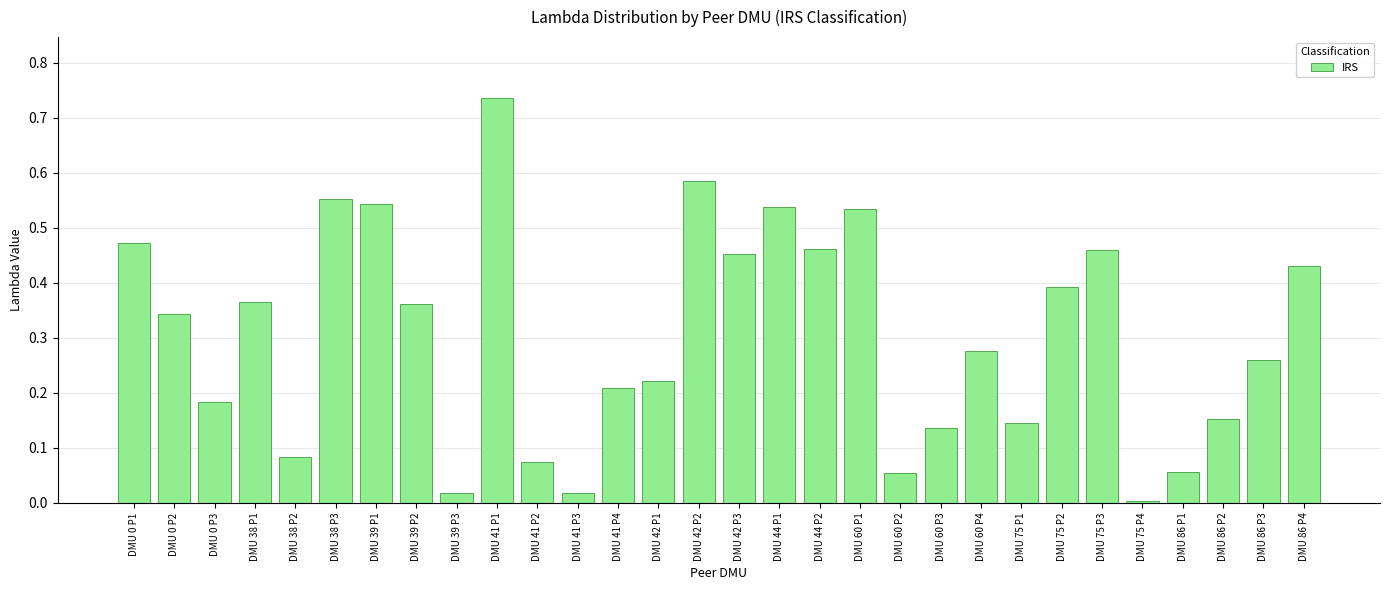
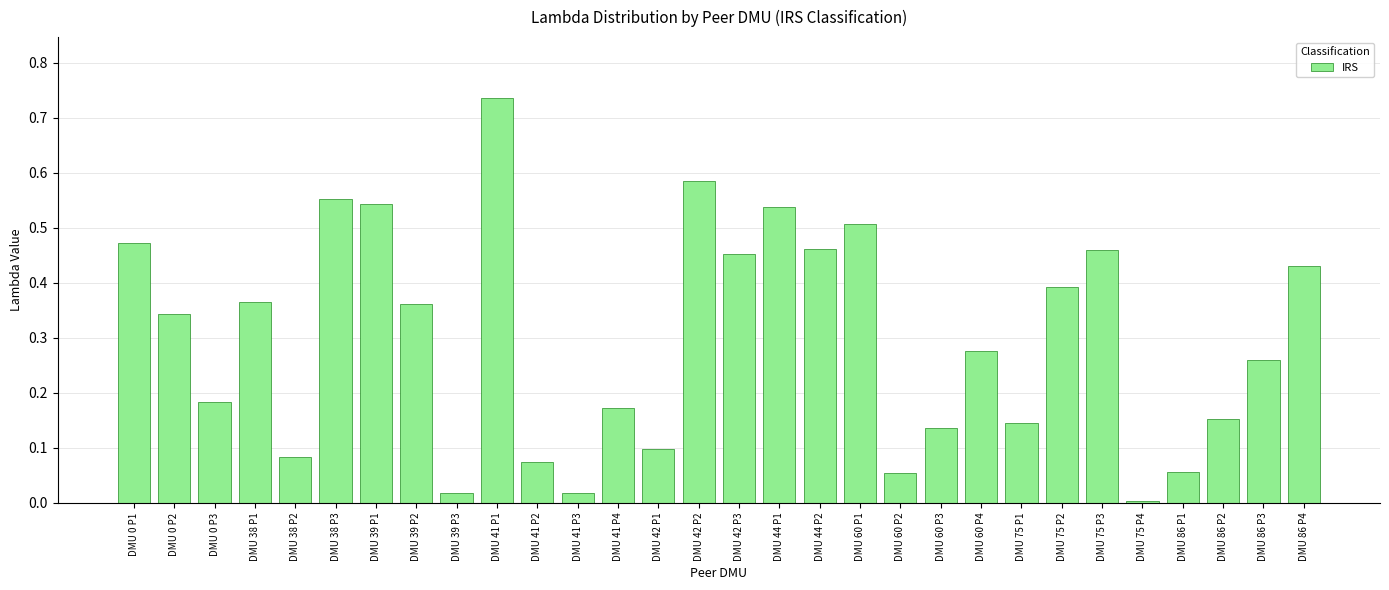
  {
    "DMU 0 P1": 0.47,
    "DMU 0 P2": 0.34,
    "DMU 0 P3": 0.18,
    "DMU 38 P1": 0.36,
    "DMU 38 P2": 0.08,
    "DMU 38 P3": 0.55,
    "DMU 39 P1": 0.54,
    "DMU 39 P2": 0.36,
    "DMU 39 P3": 0.02,
    "DMU 41 P1": 0.74,
    "DMU 41 P2": 0.07,
    "DMU 41 P3": 0.02,
-   "DMU 41 P4": 0.21,
-   "DMU 42 P1": 0.22,
+   "DMU 41 P4": 0.17,
+   "DMU 42 P1": 0.10,
    "DMU 42 P2": 0.59,
    "DMU 42 P3": 0.45,
    "DMU 44 P1": 0.54,
    "DMU 44 P2": 0.46,
-   "DMU 60 P1": 0.53,
+   "DMU 60 P1": 0.51,
    "DMU 60 P2": 0.05,
    "DMU 60 P3": 0.14,
    "DMU 60 P4": 0.28,
    "DMU 75 P1": 0.15,
    "DMU 75 P2": 0.39,
    "DMU 75 P3": 0.46,
    "DMU 86 P1": 0.06,
    "DMU 86 P2": 0.15,
    "DMU 86 P3": 0.26,
    "DMU 86 P4": 0.43
  }
